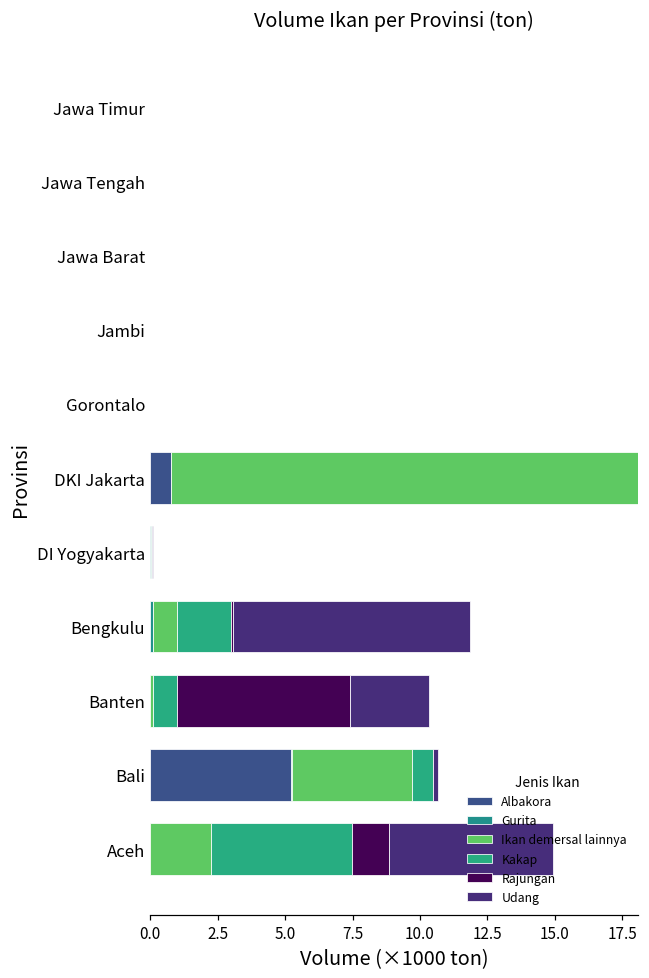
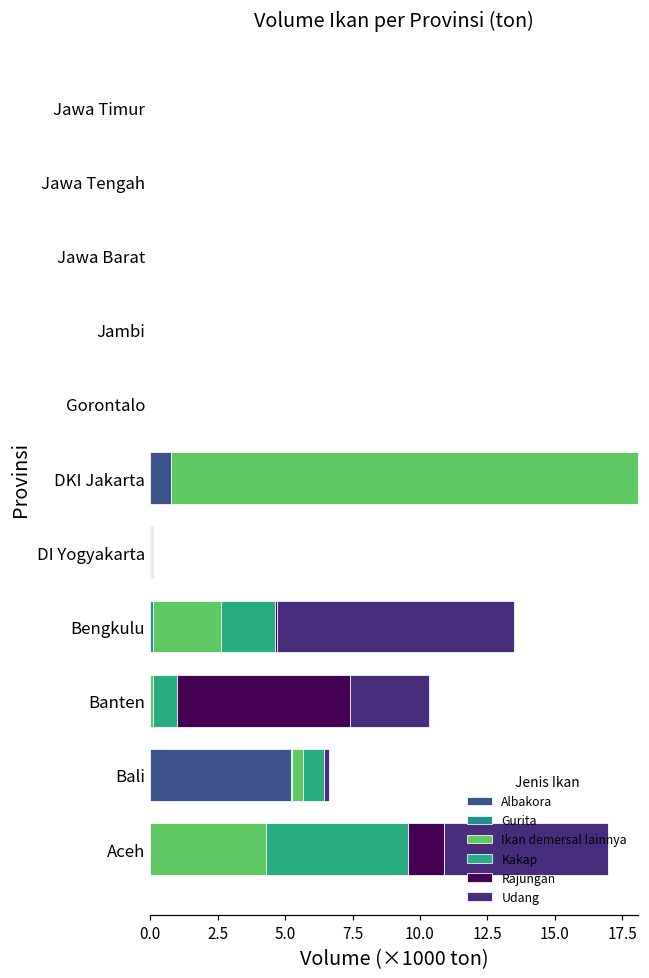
  {
    "Ikan demersal lainnya": {
      "Jawa Timur": 0.0,
      "Jawa Tengah": 0.0,
      "Jawa Barat": 0.0,
      "Jambi": 0.0,
      "Gorontalo": 0.0,
      "DKI Jakarta": 17.3,
-     "Bengkulu": 0.9,
-     "Bali": 4.5,
-     "Aceh": 2.2
+     "Bengkulu": 2.5,
+     "Bali": 0.4,
+     "Aceh": 4.3
    }
  }
